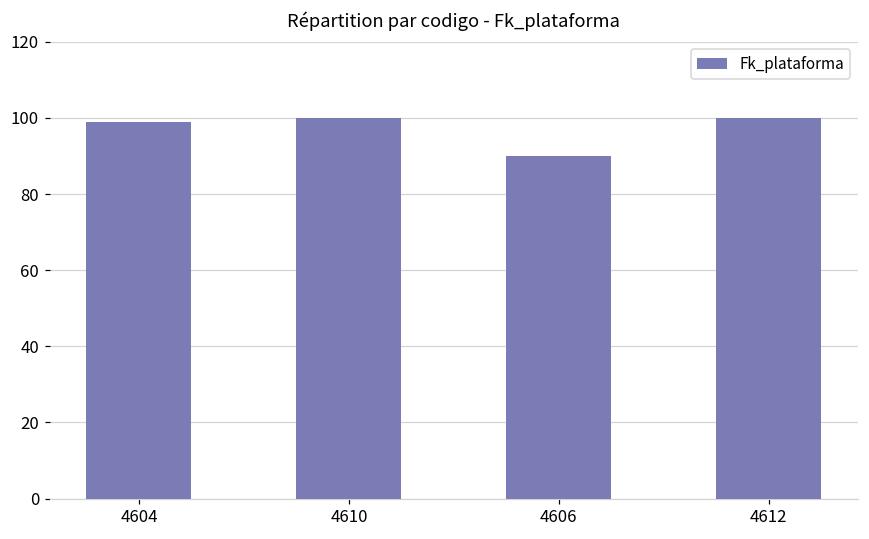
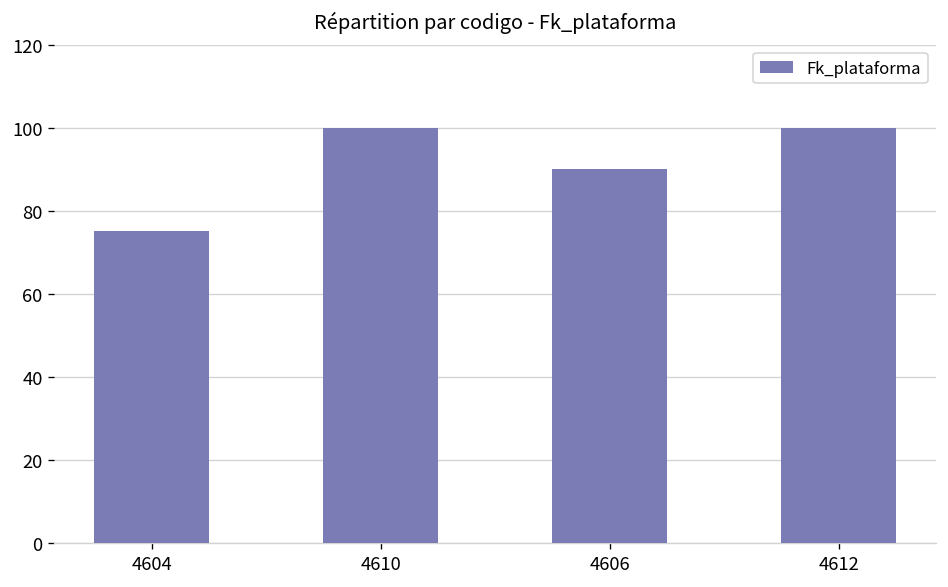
  {
-   "4604": 99,
+   "4604": 75,
    "4610": 100,
    "4606": 90,
    "4612": 100
  }
